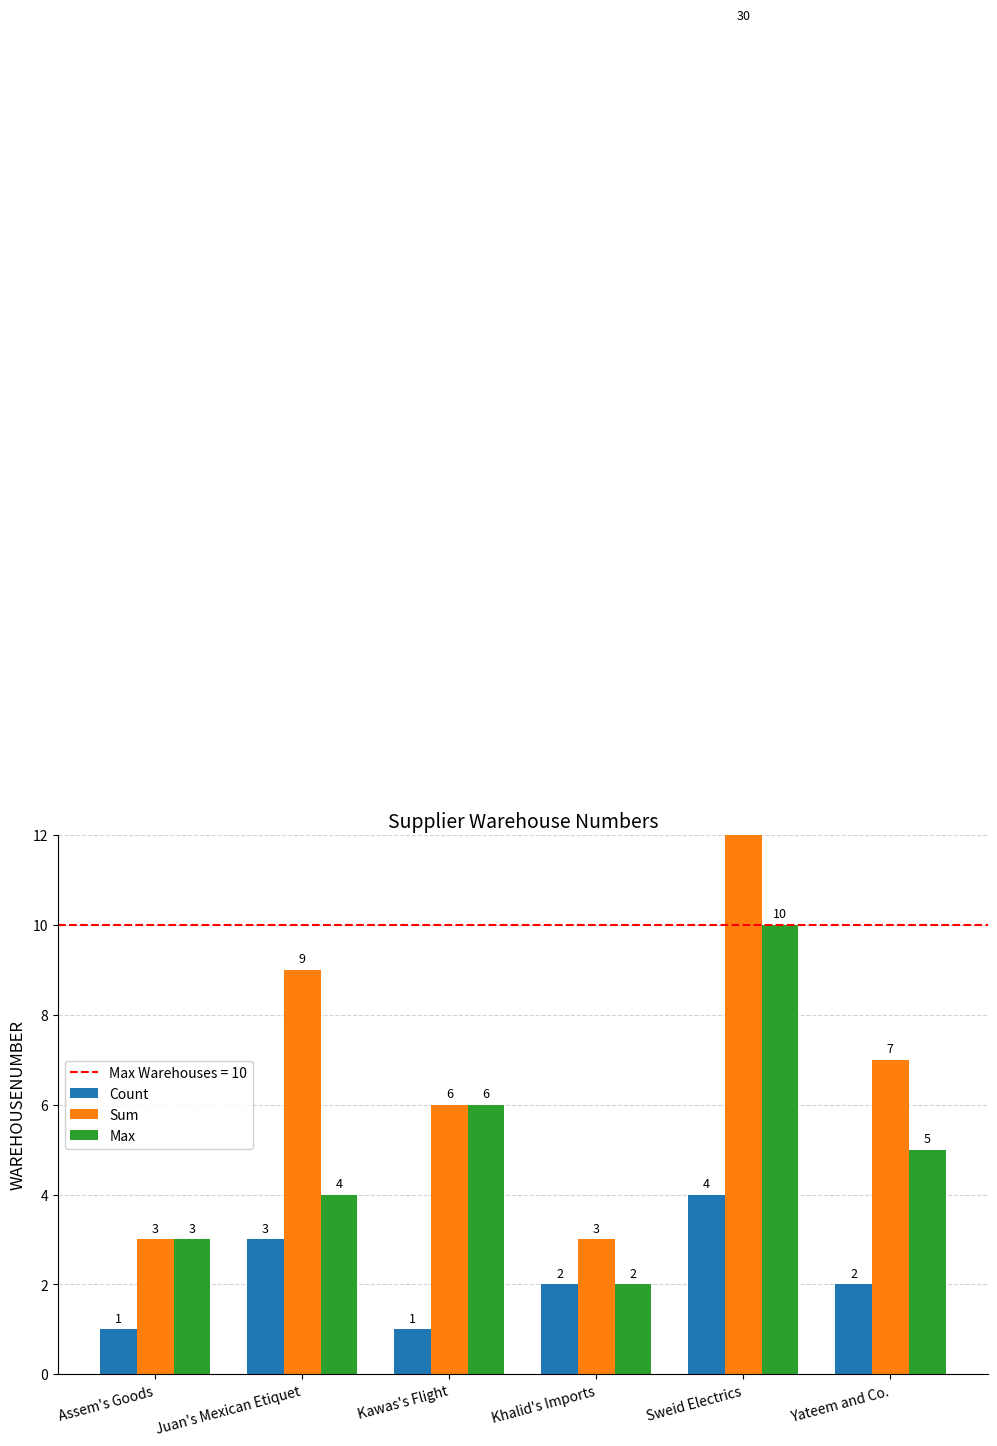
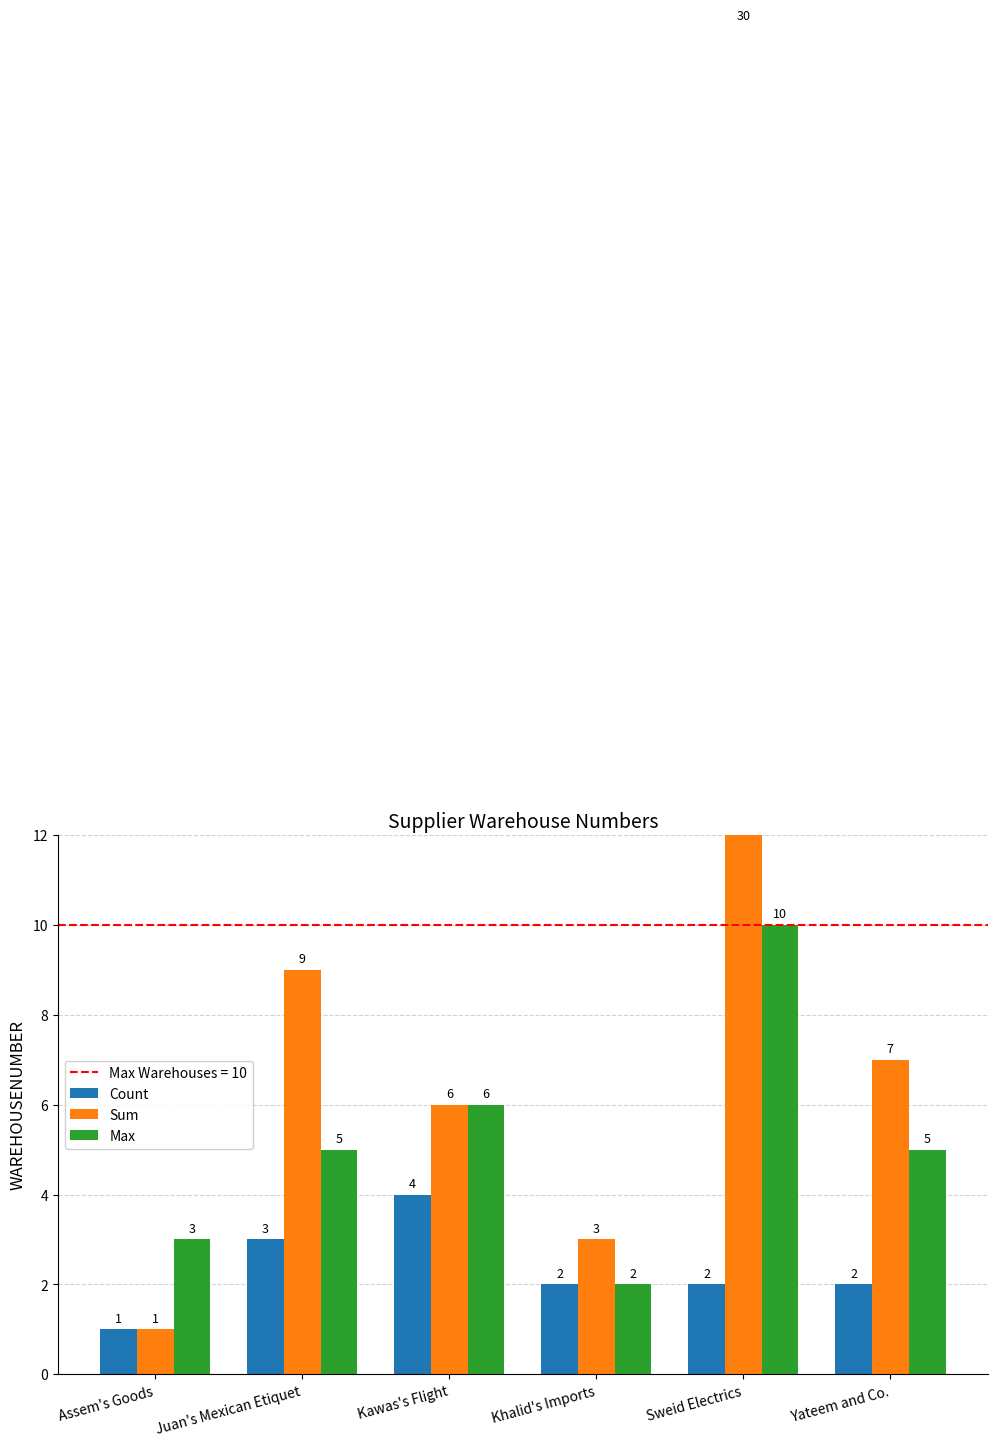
  {
    "Count": {
      "Assem's Goods": 1,
      "Juan's Mexican Etiquet": 3,
-     "Kawas's Flight": 1,
+     "Kawas's Flight": 4,
      "Khalid's Imports": 2,
-     "Sweid Electrics": 4,
+     "Sweid Electrics": 2,
      "Yateem and Co.": 2
    },
    "Sum": {
-     "Assem's Goods": 3,
+     "Assem's Goods": 1,
      "Juan's Mexican Etiquet": 9,
      "Kawas's Flight": 6,
      "Khalid's Imports": 3,
      "Yateem and Co.": 7
    },
    "Max": {
      "Assem's Goods": 3,
-     "Juan's Mexican Etiquet": 4,
+     "Juan's Mexican Etiquet": 5,
      "Kawas's Flight": 6,
      "Khalid's Imports": 2,
      "Sweid Electrics": 10,
      "Yateem and Co.": 5
    }
  }
